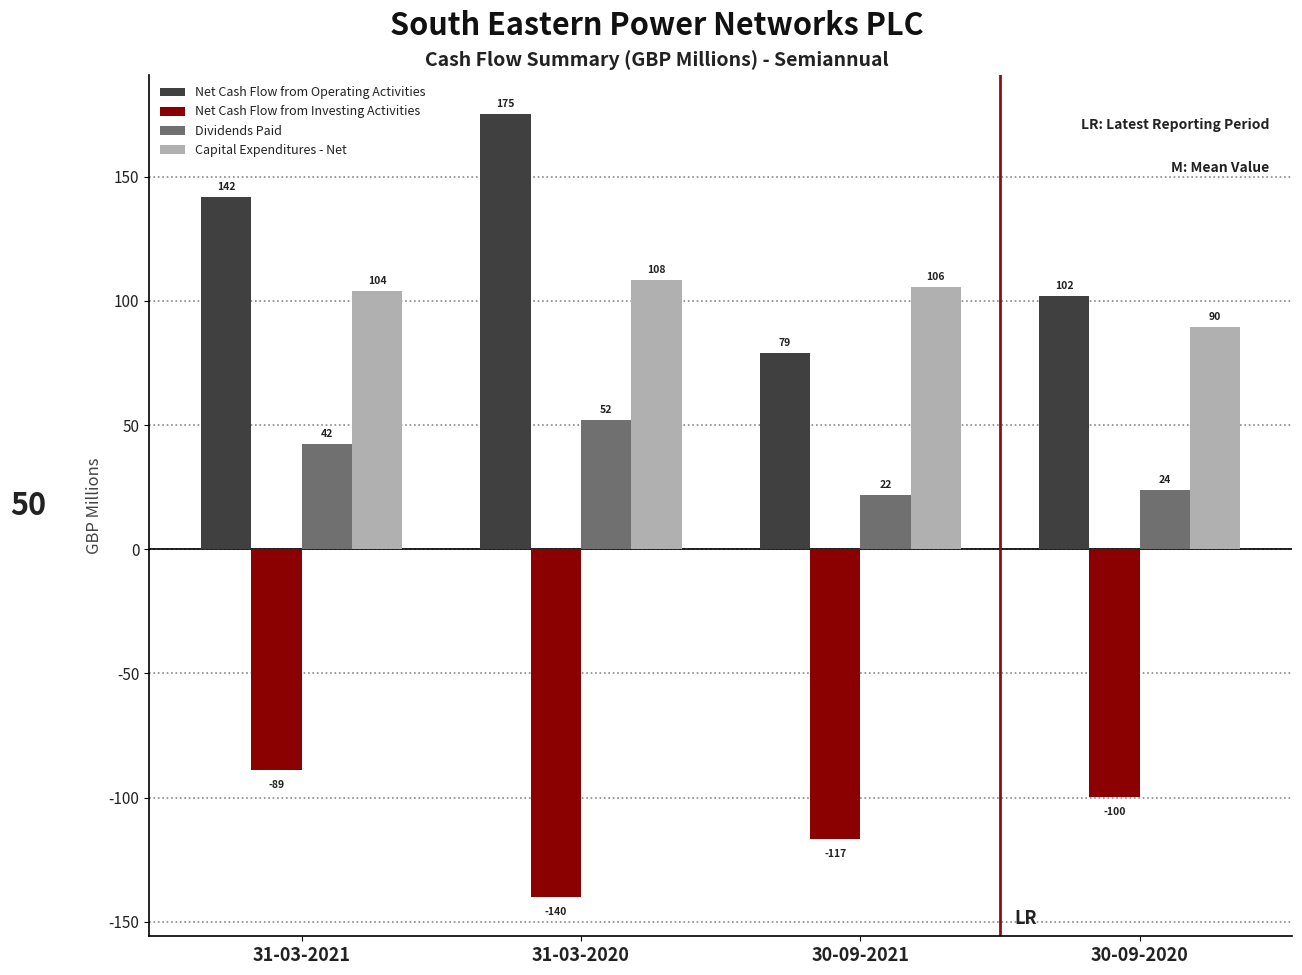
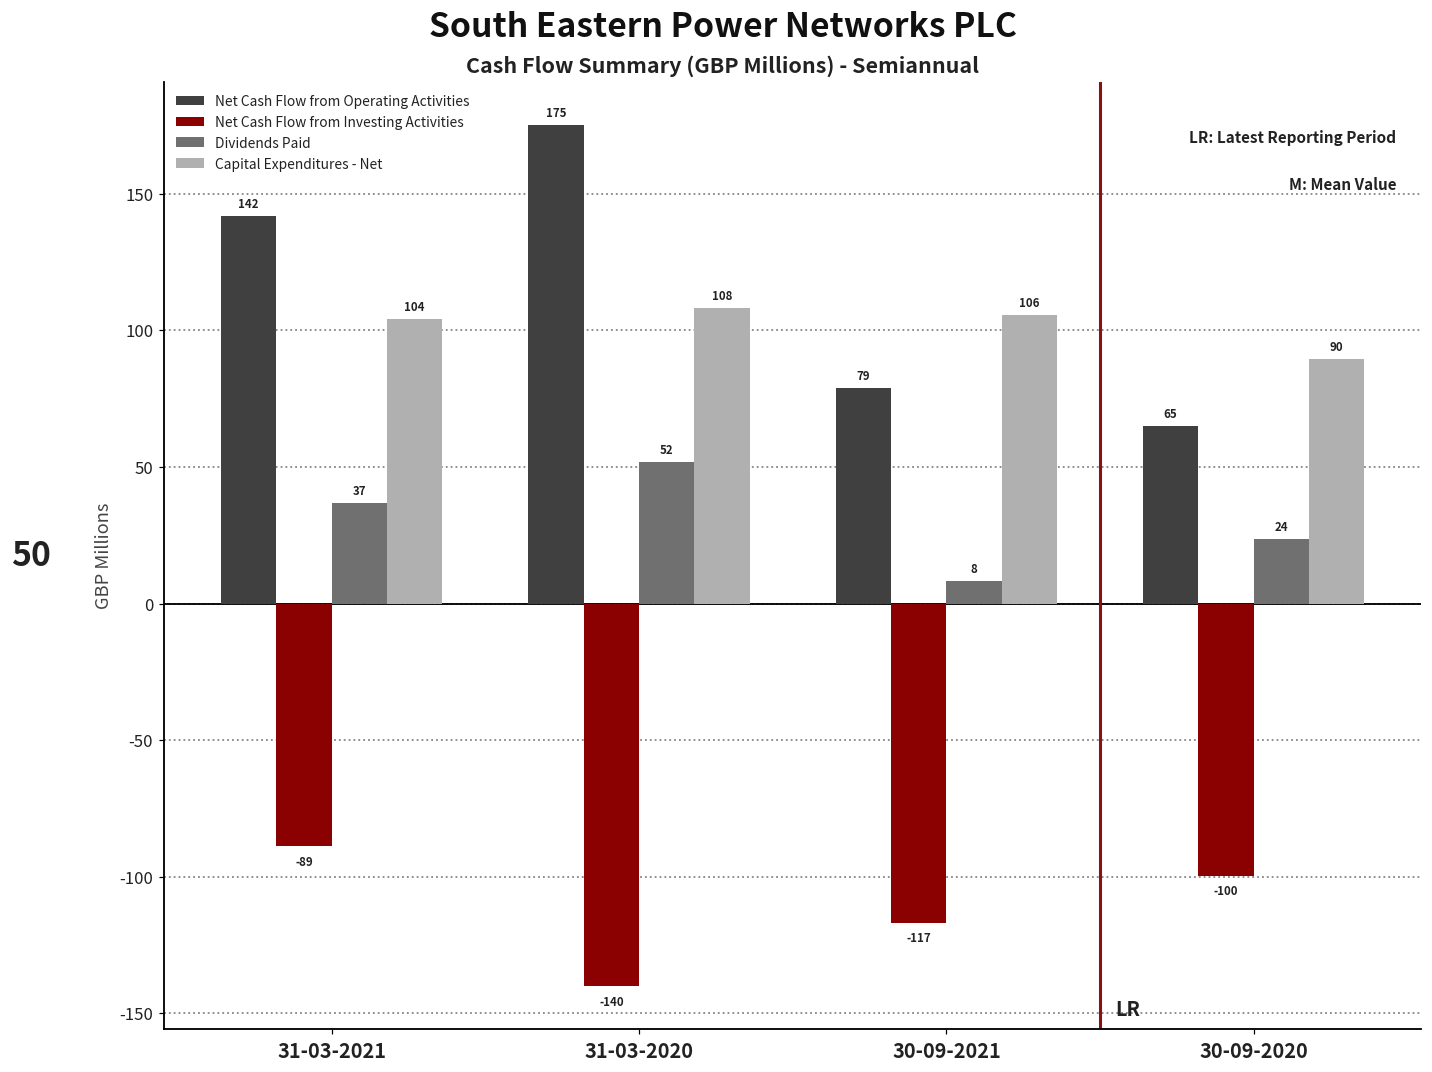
  {
    "Net Cash Flow from Operating Activities": {
      "31-03-2021": 142,
      "31-03-2020": 175,
      "30-09-2021": 79,
-     "30-09-2020": 102
+     "30-09-2020": 65
    },
    "Net Cash Flow from Investing Activities": {
      "31-03-2021": -89,
      "31-03-2020": -140,
      "30-09-2021": -117,
      "30-09-2020": -100
    },
    "Dividends Paid": {
-     "31-03-2021": 42,
+     "31-03-2021": 37,
      "31-03-2020": 52,
-     "30-09-2021": 22,
+     "30-09-2021": 8,
      "30-09-2020": 24
    },
    "Capital Expenditures - Net": {
      "31-03-2021": 104,
      "31-03-2020": 108,
      "30-09-2021": 106,
      "30-09-2020": 90
    }
  }
